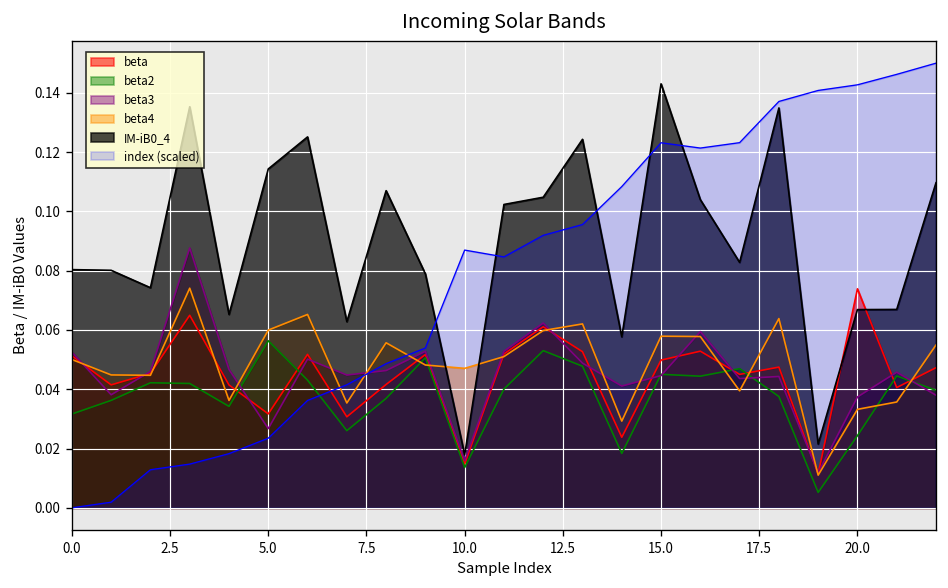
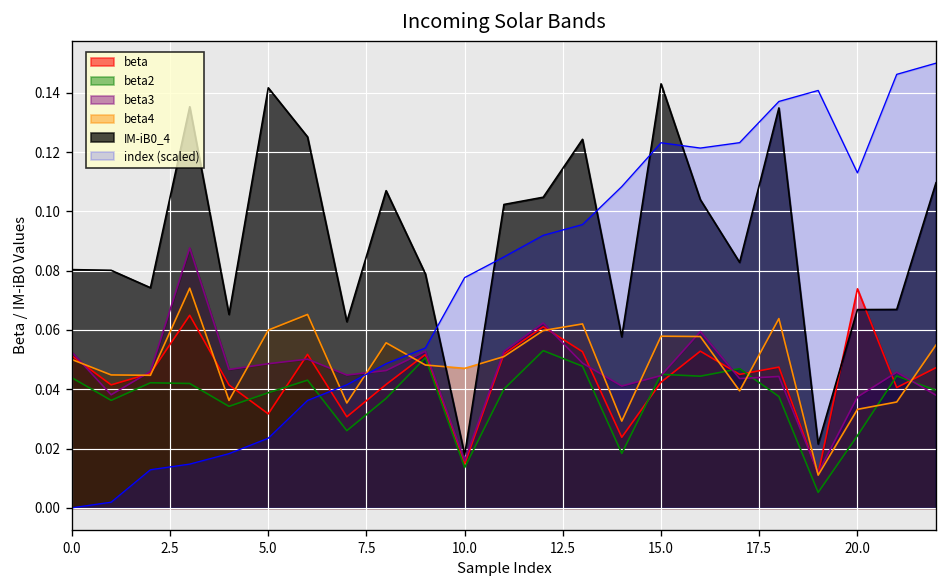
  {
    "beta": {
      "0.0": 0.051,
      "5.0": 0.032,
      "10.0": 0.015,
-     "15.0": 0.050,
+     "15.0": 0.042,
      "20.0": 0.074
    },
    "beta2": {
-     "0.0": 0.032,
-     "5.0": 0.056,
+     "0.0": 0.044,
+     "5.0": 0.039,
      "10.0": 0.014,
      "20.0": 0.024
    },
    "beta3": {
      "0.0": 0.053,
-     "5.0": 0.027,
+     "5.0": 0.049,
      "10.0": 0.016,
      "20.0": 0.037
    },
    "beta4": {
      "0.0": 0.050,
      "5.0": 0.060,
      "10.0": 0.047,
      "15.0": 0.058,
      "20.0": 0.033
    },
    "IM-iB0_4": {
      "0.0": 0.080,
-     "5.0": 0.114,
+     "5.0": 0.142,
      "10.0": 0.018,
      "15.0": 0.143,
      "20.0": 0.067
    },
    "index (scaled)": {
      "0.0": 0.000,
      "5.0": 0.023,
-     "10.0": 0.087,
+     "10.0": 0.078,
      "15.0": 0.123,
-     "20.0": 0.143
+     "20.0": 0.113
    }
  }
